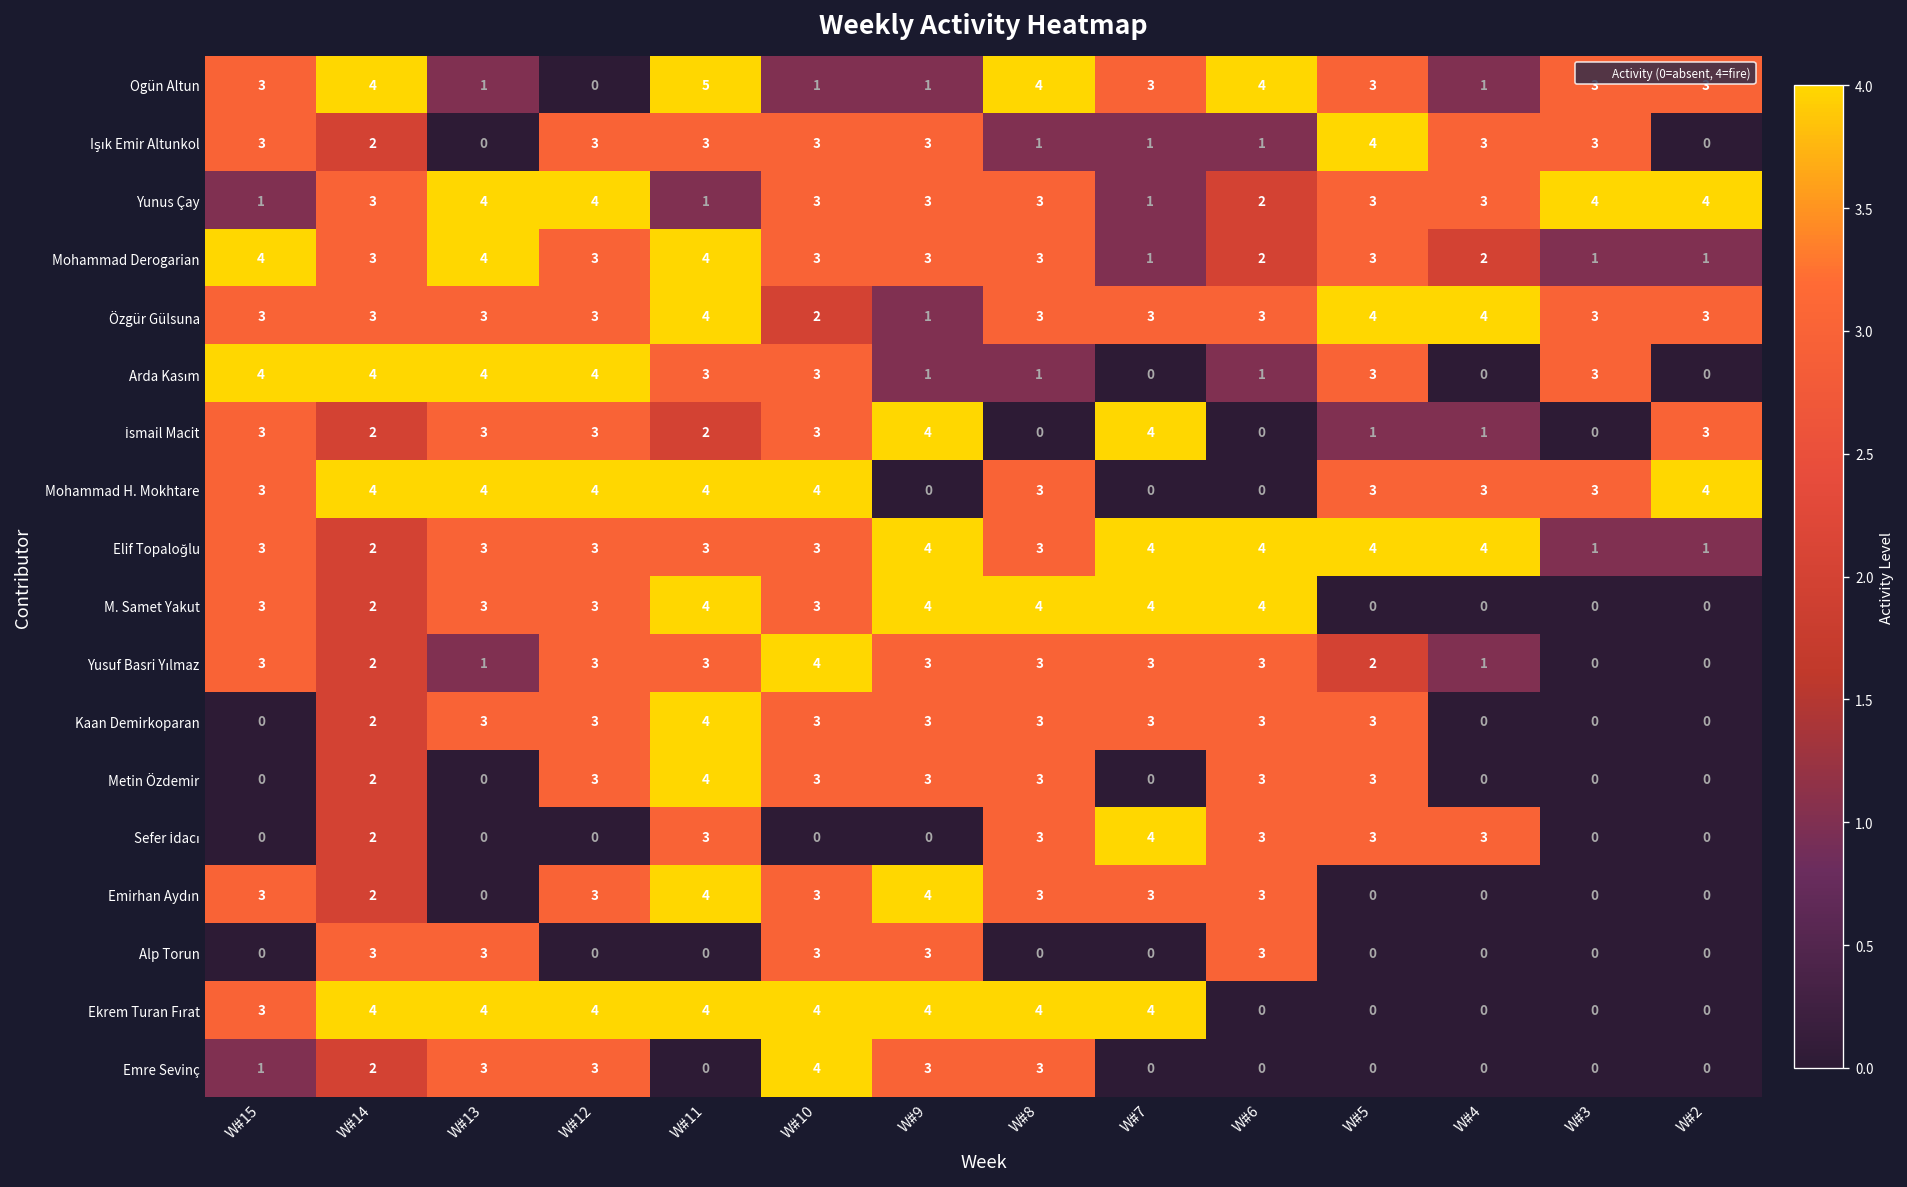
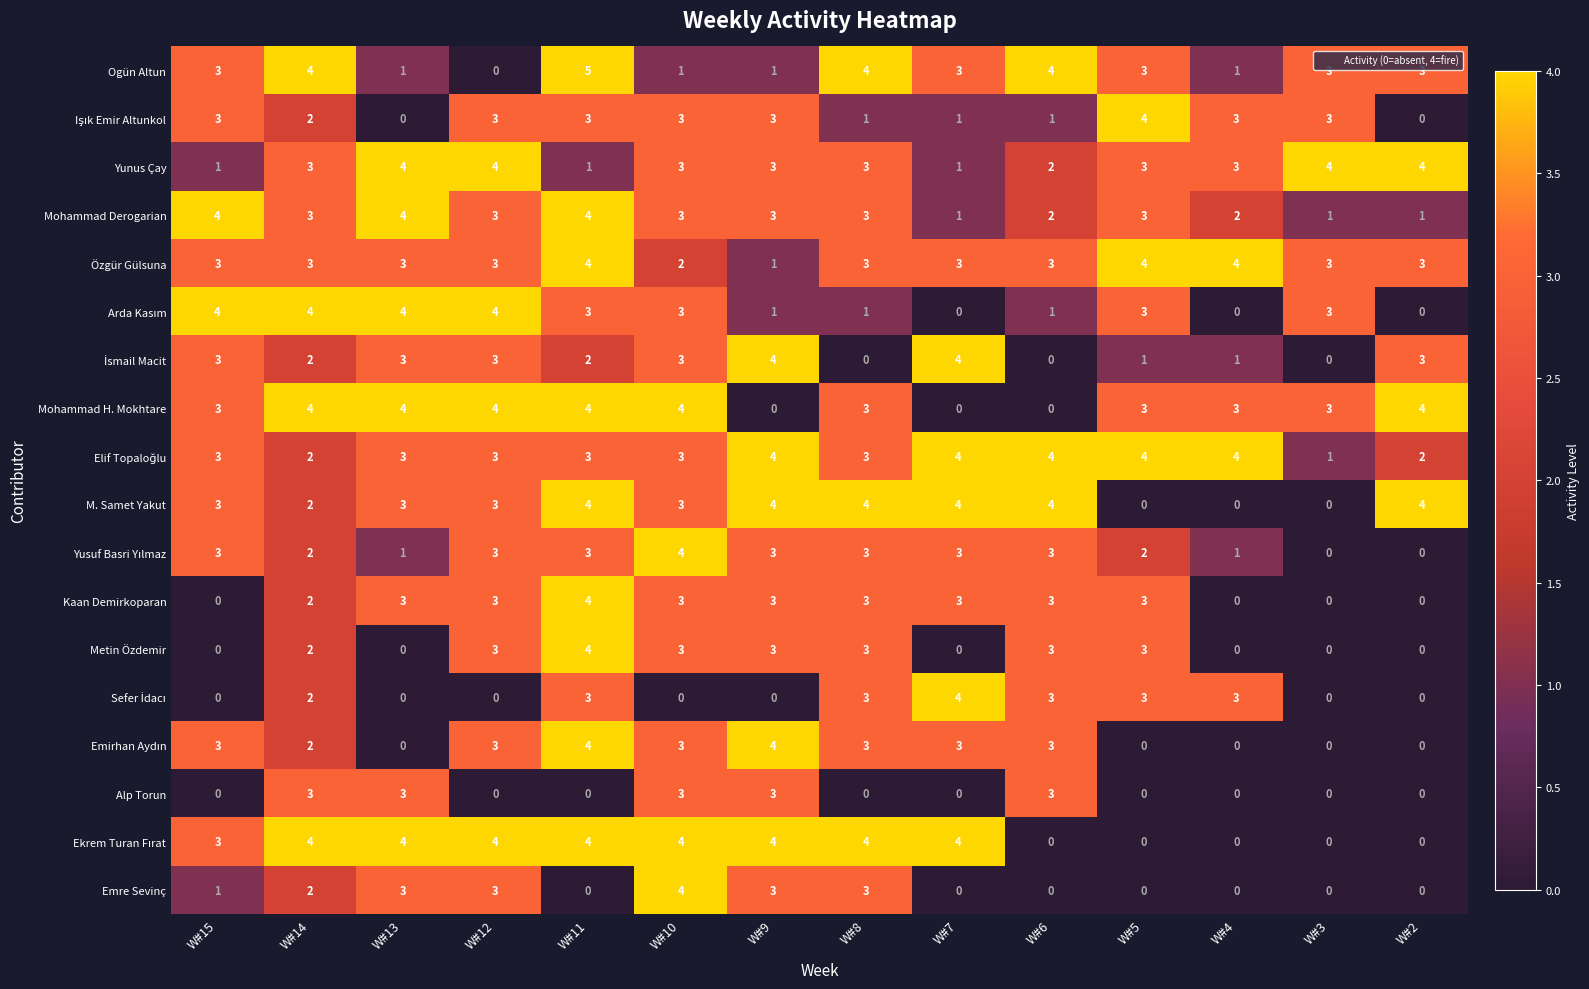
  {
    "Elif Topaloğlu": {
      "W#15": 3,
      "W#14": 2,
      "W#13": 3,
      "W#12": 3,
      "W#11": 3,
      "W#10": 3,
      "W#9": 4,
      "W#8": 3,
      "W#7": 4,
      "W#6": 4,
      "W#5": 4,
      "W#4": 4,
      "W#3": 1,
-     "W#2": 1
+     "W#2": 2
    },
    "M. Samet Yakut": {
      "W#15": 3,
      "W#14": 2,
      "W#13": 3,
      "W#12": 3,
      "W#11": 4,
      "W#10": 3,
      "W#9": 4,
      "W#8": 4,
      "W#7": 4,
      "W#6": 4,
      "W#5": 0,
      "W#4": 0,
      "W#3": 0,
-     "W#2": 0
+     "W#2": 4
    }
  }
